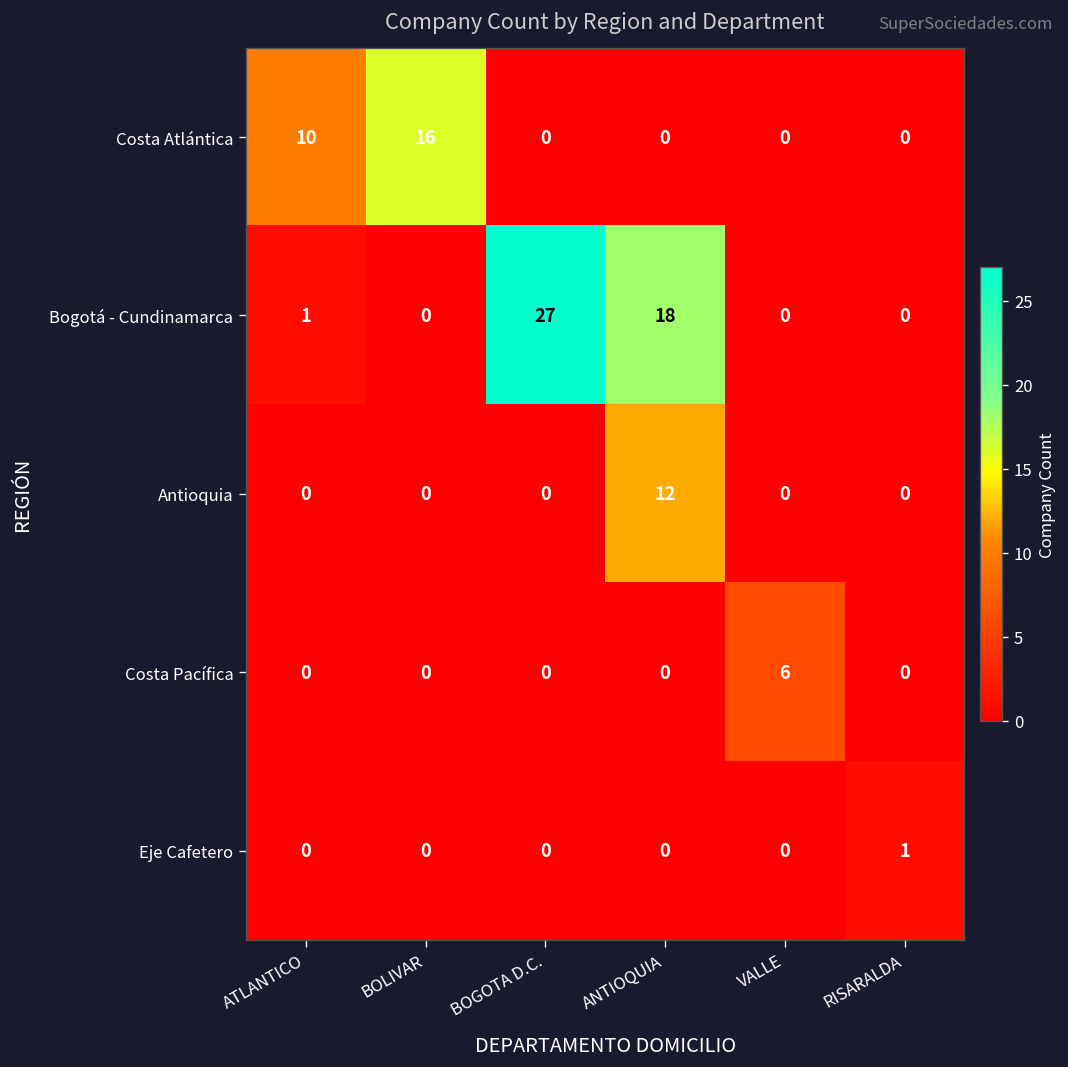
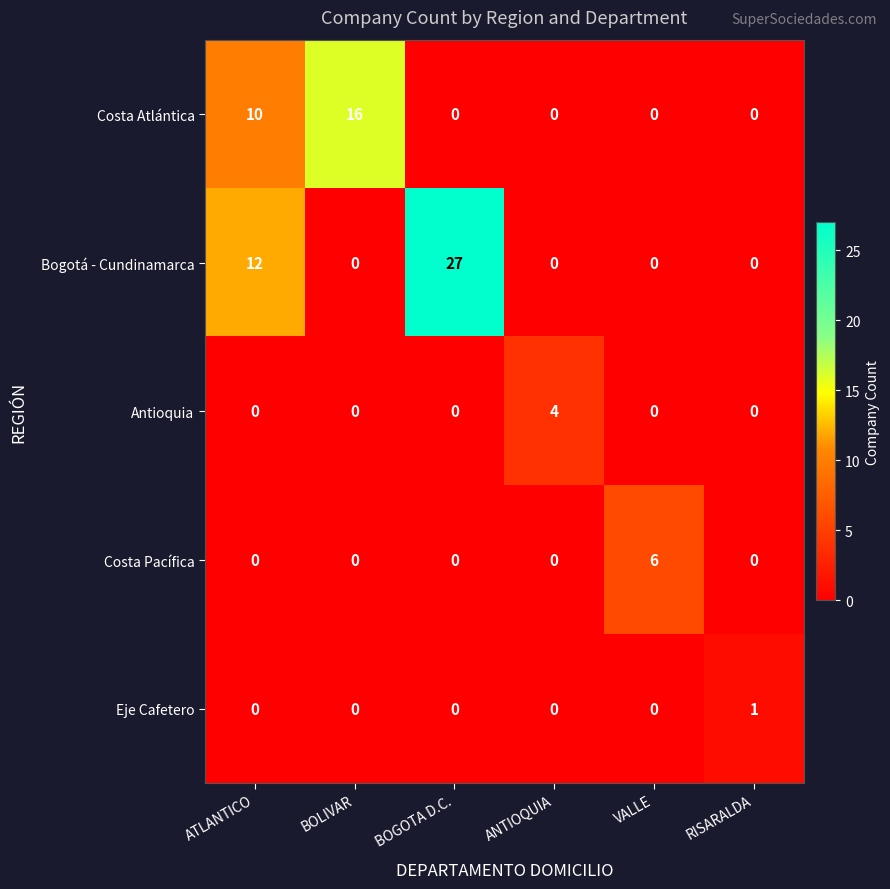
  {
    "Costa Atlántica": {
      "ATLANTICO": 10,
      "BOLIVAR": 16,
      "BOGOTA D.C.": 0,
      "ANTIOQUIA": 0,
      "VALLE": 0,
      "RISARALDA": 0
    },
    "Bogotá - Cundinamarca": {
-     "ATLANTICO": 1,
+     "ATLANTICO": 12,
      "BOLIVAR": 0,
      "BOGOTA D.C.": 27,
-     "ANTIOQUIA": 18,
+     "ANTIOQUIA": 0,
      "VALLE": 0,
      "RISARALDA": 0
    },
    "Antioquia": {
      "ATLANTICO": 0,
      "BOLIVAR": 0,
      "BOGOTA D.C.": 0,
-     "ANTIOQUIA": 12,
+     "ANTIOQUIA": 4,
      "VALLE": 0,
      "RISARALDA": 0
    },
    "Costa Pacífica": {
      "ATLANTICO": 0,
      "BOLIVAR": 0,
      "BOGOTA D.C.": 0,
      "ANTIOQUIA": 0,
      "VALLE": 6,
      "RISARALDA": 0
    },
    "Eje Cafetero": {
      "ATLANTICO": 0,
      "BOLIVAR": 0,
      "BOGOTA D.C.": 0,
      "ANTIOQUIA": 0,
      "VALLE": 0,
      "RISARALDA": 1
    }
  }
